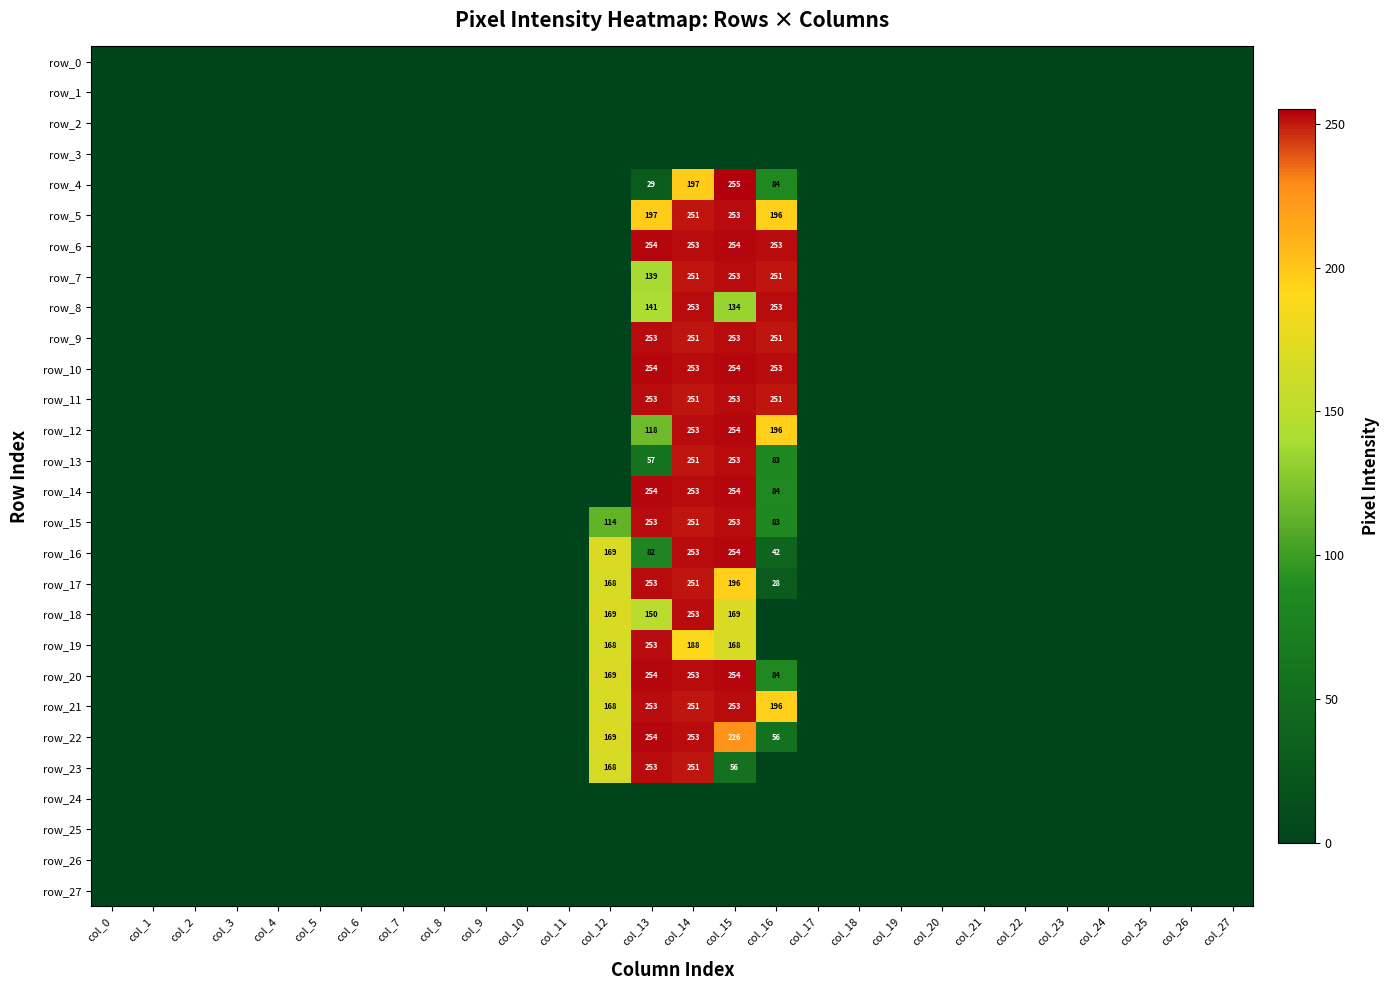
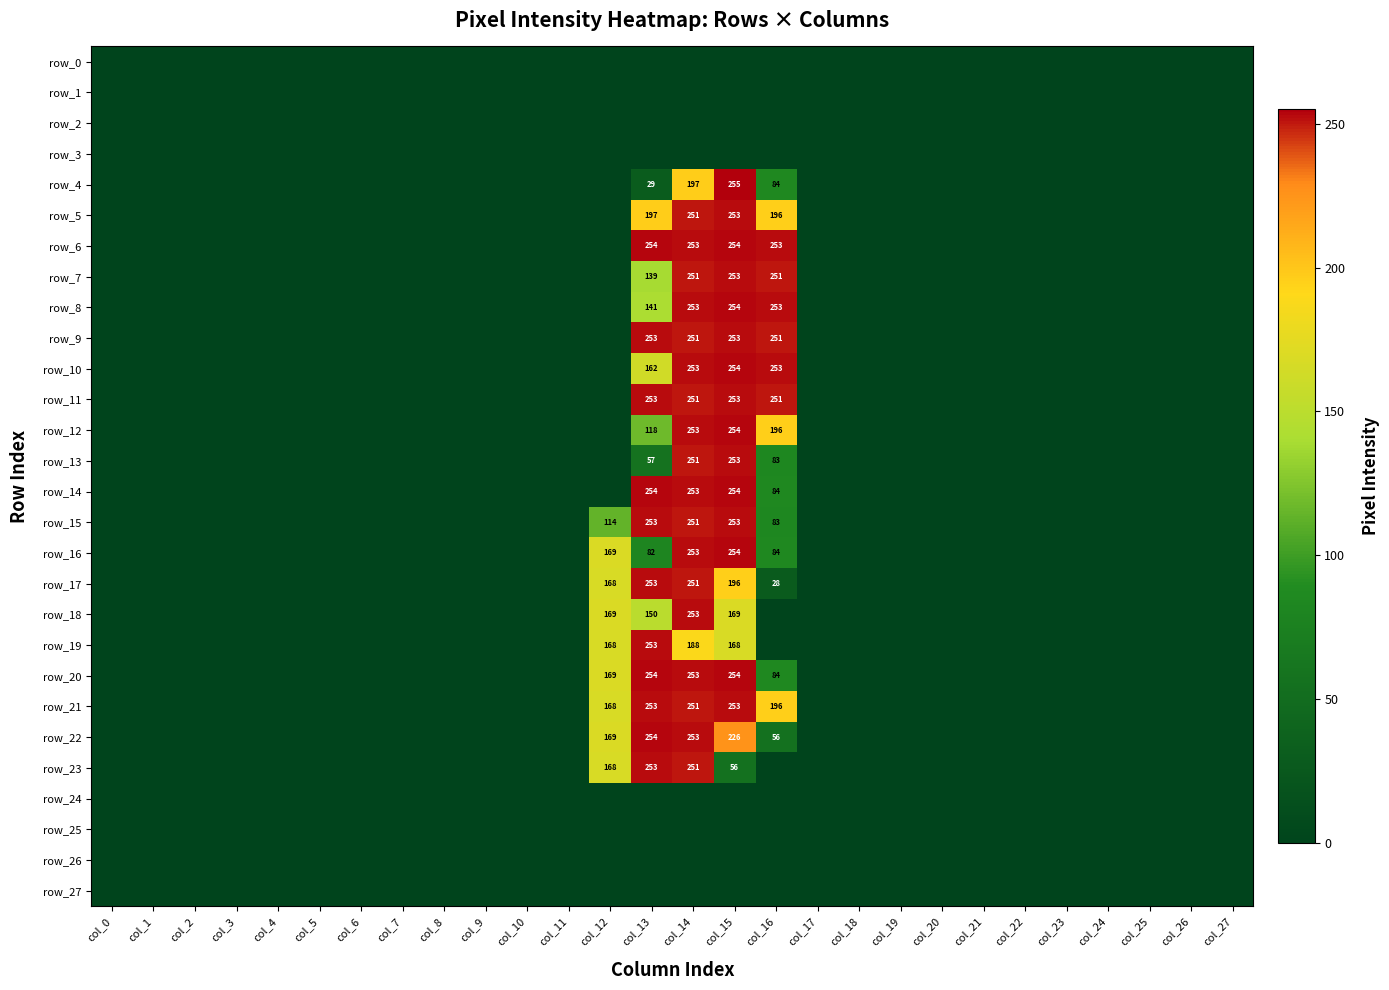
  {
    "row_4": {
      "col_13": 29,
      "col_14": 197,
      "col_15": 255,
      "col_16": 84
    },
    "row_5": {
      "col_13": 197,
      "col_14": 251,
      "col_15": 253,
      "col_16": 196
    },
    "row_6": {
      "col_13": 254,
      "col_14": 253,
      "col_15": 254,
      "col_16": 253
    },
    "row_7": {
      "col_13": 139,
      "col_14": 251,
      "col_15": 253,
      "col_16": 251
    },
    "row_8": {
      "col_13": 141,
      "col_14": 253,
-     "col_15": 134,
+     "col_15": 254,
      "col_16": 253
    },
    "row_9": {
      "col_13": 253,
      "col_14": 251,
      "col_15": 253,
      "col_16": 251
    },
    "row_10": {
-     "col_13": 254,
+     "col_13": 162,
      "col_14": 253,
      "col_15": 254,
      "col_16": 253
    },
    "row_11": {
      "col_13": 253,
      "col_14": 251,
      "col_15": 253,
      "col_16": 251
    },
    "row_12": {
      "col_13": 118,
      "col_14": 253,
      "col_15": 254,
      "col_16": 196
    },
    "row_13": {
      "col_13": 57,
      "col_14": 251,
      "col_15": 253,
      "col_16": 83
    },
    "row_14": {
      "col_13": 254,
      "col_14": 253,
      "col_15": 254,
      "col_16": 84
    },
    "row_15": {
      "col_12": 114,
      "col_13": 253,
      "col_14": 251,
      "col_15": 253,
      "col_16": 83
    },
    "row_16": {
      "col_12": 169,
      "col_13": 82,
      "col_14": 253,
      "col_15": 254,
-     "col_16": 42
+     "col_16": 84
    },
    "row_17": {
      "col_12": 168,
      "col_13": 253,
      "col_14": 251,
      "col_15": 196,
      "col_16": 28
    },
    "row_18": {
      "col_12": 169,
      "col_13": 150,
      "col_14": 253,
      "col_15": 169
    },
    "row_19": {
      "col_12": 168,
      "col_13": 253,
      "col_14": 188,
      "col_15": 168
    },
    "row_20": {
      "col_12": 169,
      "col_13": 254,
      "col_14": 253,
      "col_15": 254,
      "col_16": 84
    },
    "row_21": {
      "col_12": 168,
      "col_13": 253,
      "col_14": 251,
      "col_15": 253,
      "col_16": 196
    },
    "row_22": {
      "col_12": 169,
      "col_13": 254,
      "col_14": 253,
      "col_15": 226,
      "col_16": 56
    },
    "row_23": {
      "col_12": 168,
      "col_13": 253,
      "col_14": 251,
      "col_15": 56
    }
  }
